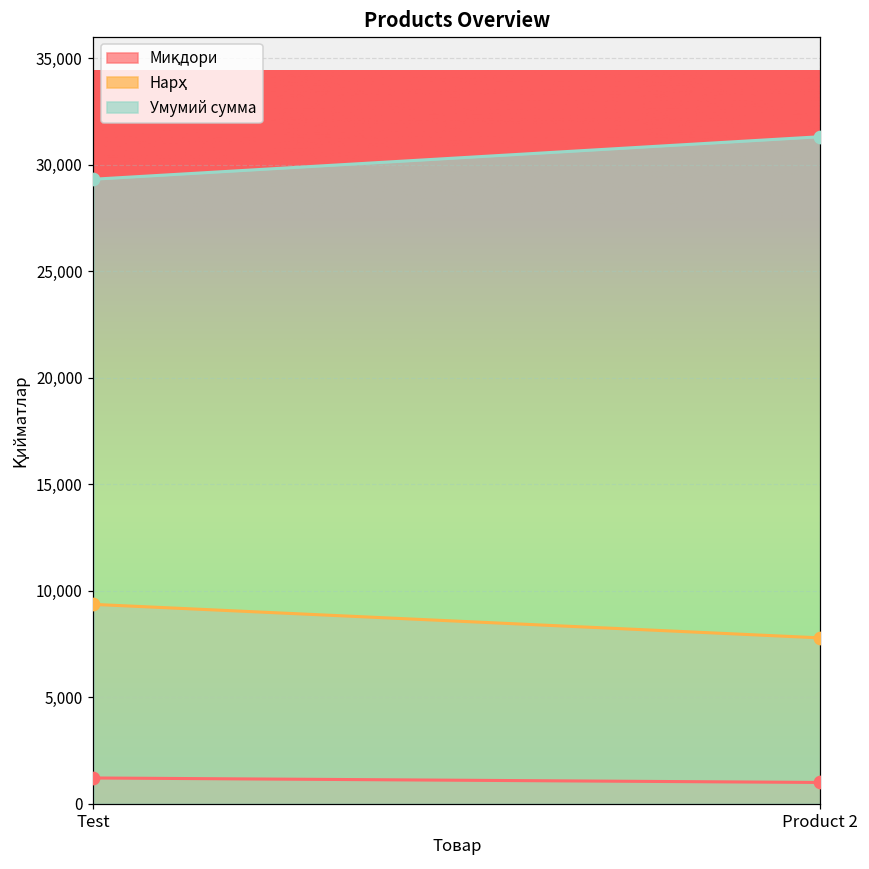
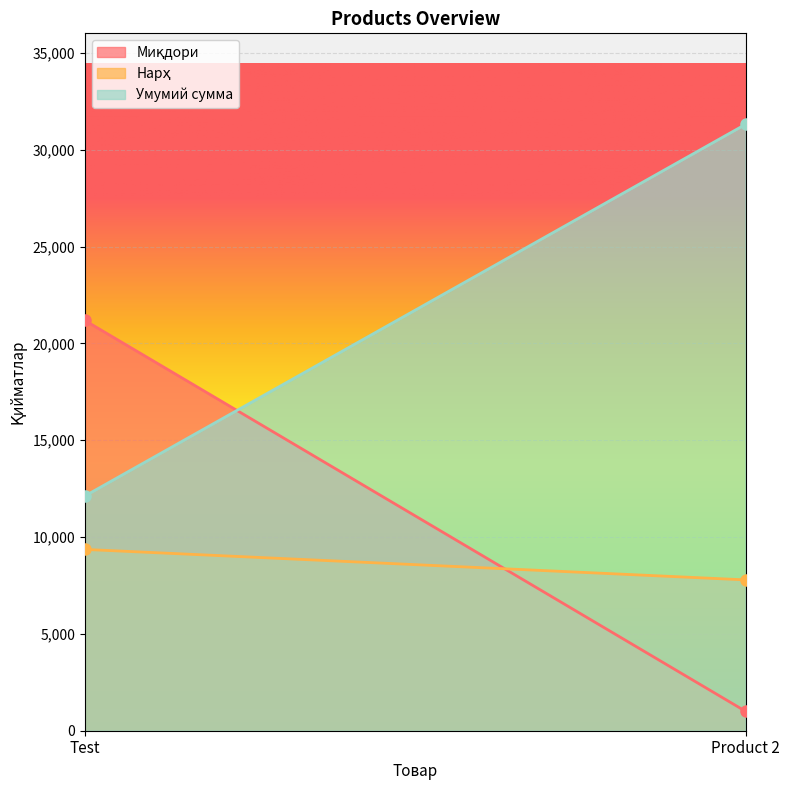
  {
    "Миқдори": {
-     "Test": "1,200",
+     "Test": "21,200",
      "Product 2": "1,000"
    },
    "Нарҳ": {
      "Test": "9,400",
      "Product 2": "7,800"
    },
    "Умумий сумма": {
-     "Test": "29,300",
+     "Test": "12,100",
      "Product 2": "31,300"
    }
  }
